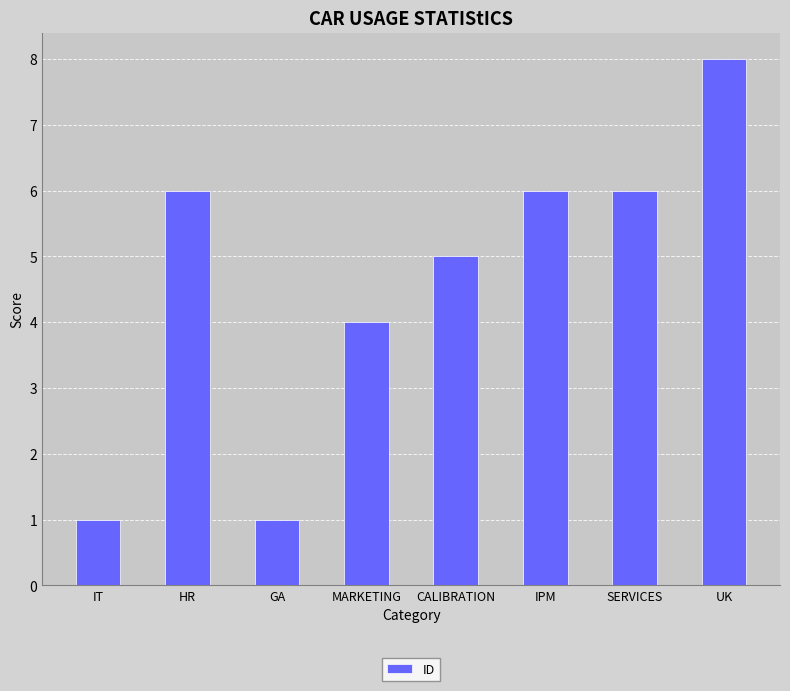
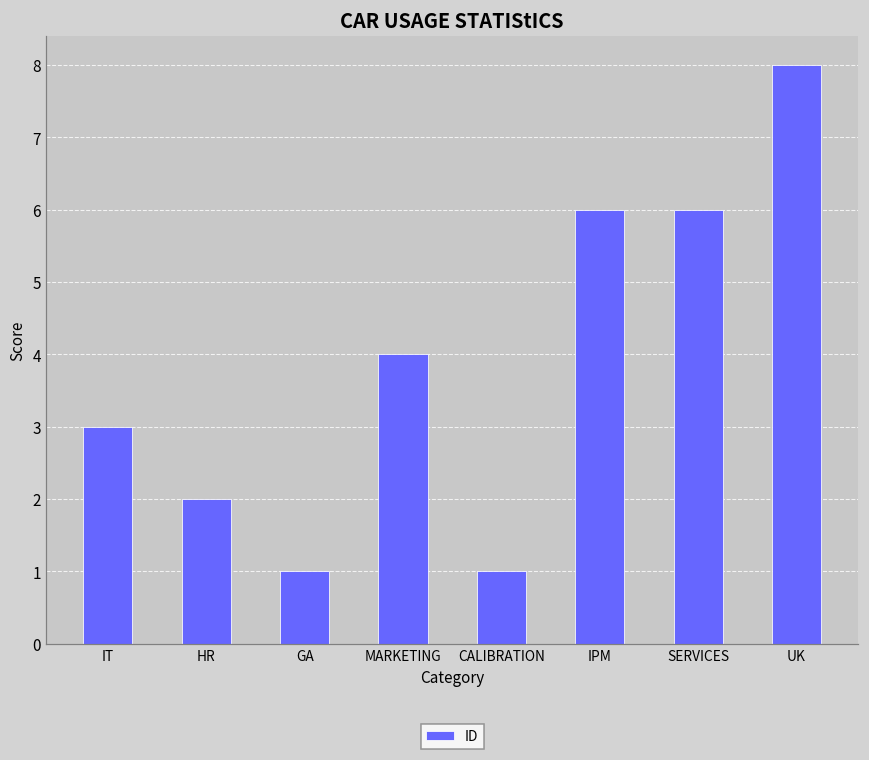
  {
-   "IT": 1,
-   "HR": 6,
+   "IT": 3,
+   "HR": 2,
    "GA": 1,
    "MARKETING": 4,
-   "CALIBRATION": 5,
+   "CALIBRATION": 1,
    "IPM": 6,
    "SERVICES": 6,
    "UK": 8
  }
